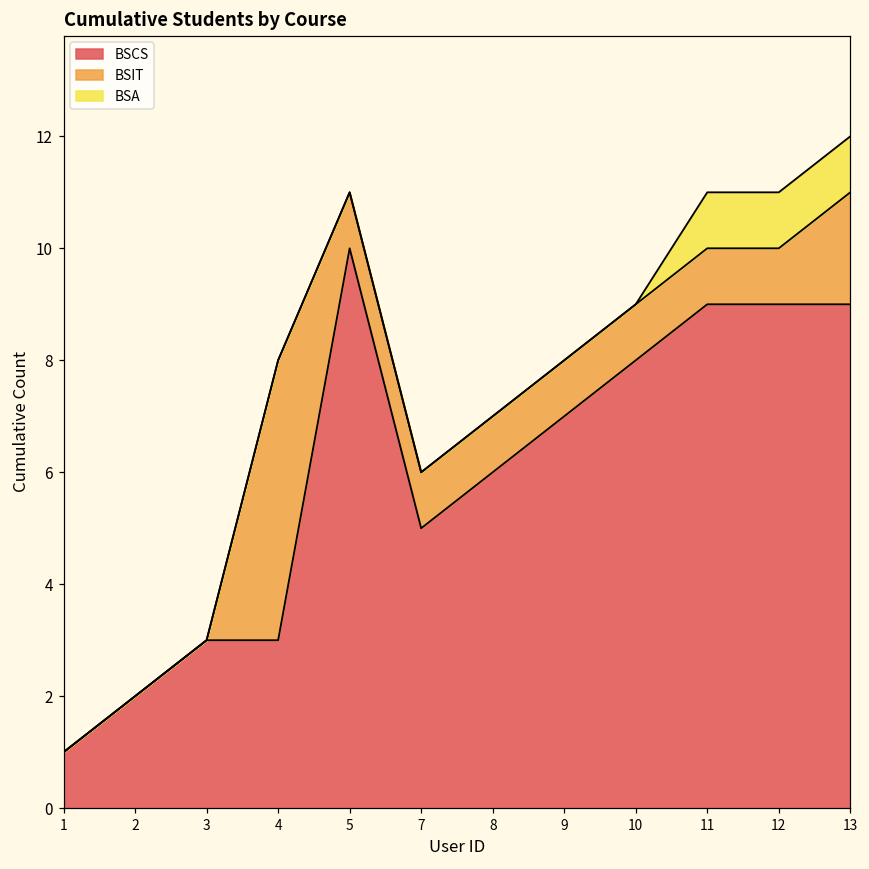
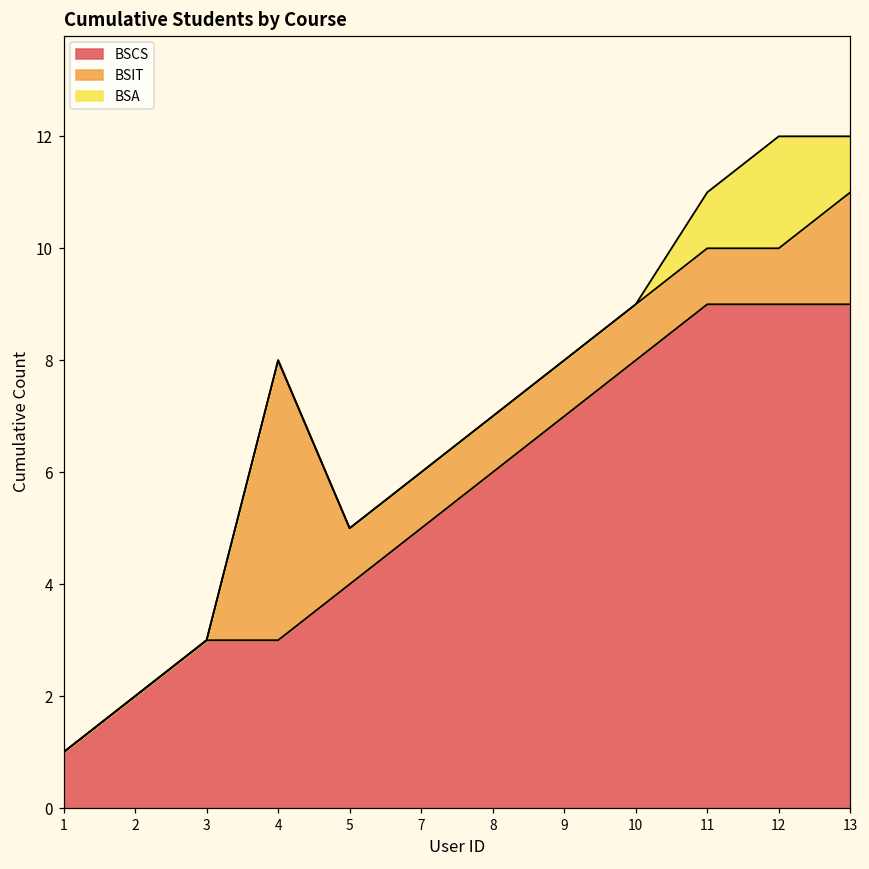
  {
    "BSCS": {
      "4": 3,
-     "5": 10,
+     "5": 4,
      "7": 5,
      "8": 6,
      "9": 7,
      "10": 8,
      "11": 9,
      "12": 9,
      "13": 9
    },
    "BSIT": {
      "11": 10,
      "12": 10,
      "13": 11
    },
    "BSA": {
      "11": 11,
-     "12": 1,
+     "12": 2,
      "13": 12
    }
  }
